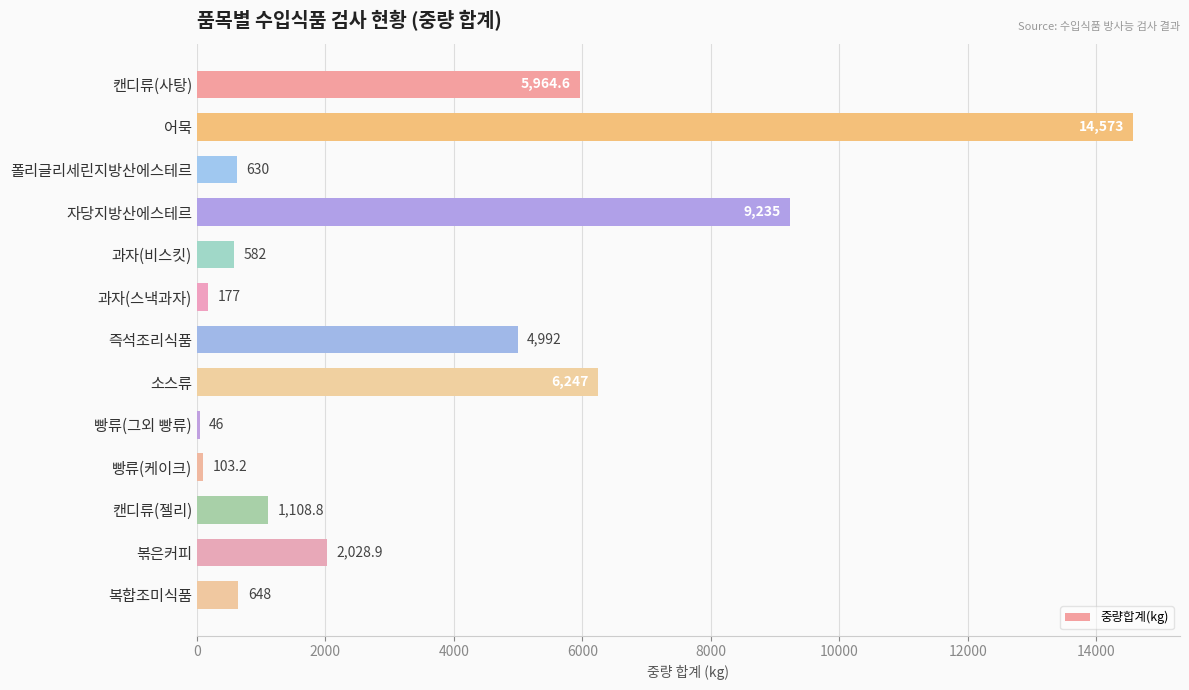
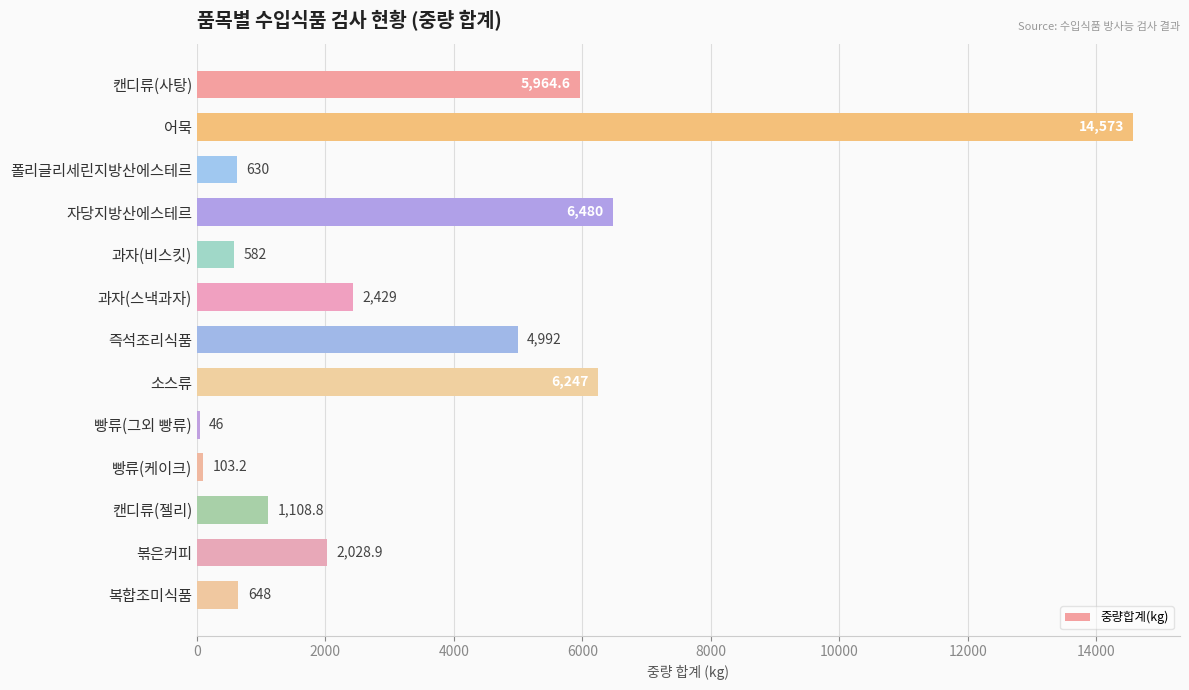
  {
    "캔디류(사탕)": "5,964.6",
    "어묵": "14,573",
    "폴리글리세린지방산에스테르": "630",
-   "자당지방산에스테르": "9,235",
+   "자당지방산에스테르": "6,480",
    "과자(비스킷)": "582",
-   "과자(스낵과자)": "177",
+   "과자(스낵과자)": "2,429",
    "즉석조리식품": "4,992",
    "소스류": "6,247",
    "빵류(그외 빵류)": "46",
    "빵류(케이크)": "103.2",
    "캔디류(젤리)": "1,108.8",
    "볶은커피": "2,028.9",
    "복합조미식품": "648"
  }
